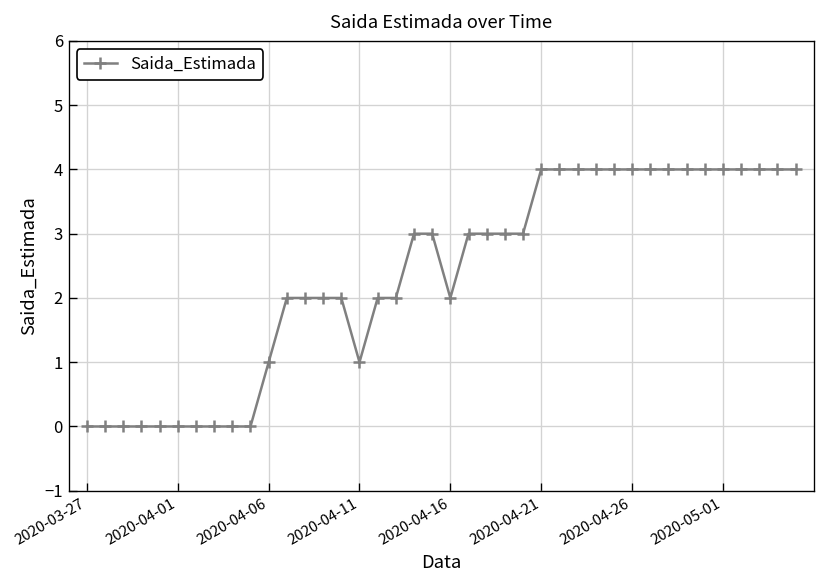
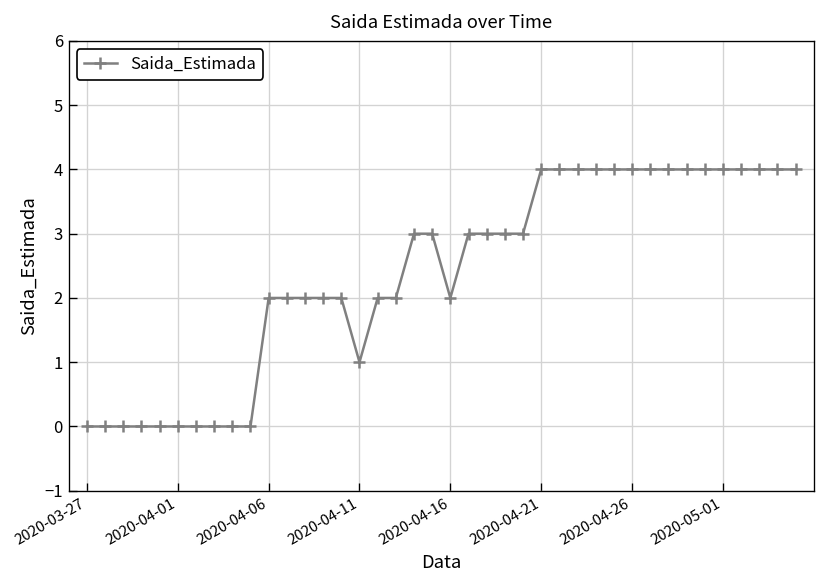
  {
    "2020-03-27": 0,
    "2020-04-01": 0,
-   "2020-04-06": 1,
+   "2020-04-06": 2,
    "2020-04-11": 1,
    "2020-04-16": 2,
    "2020-04-21": 4,
    "2020-04-26": 4,
    "2020-05-01": 4
  }
